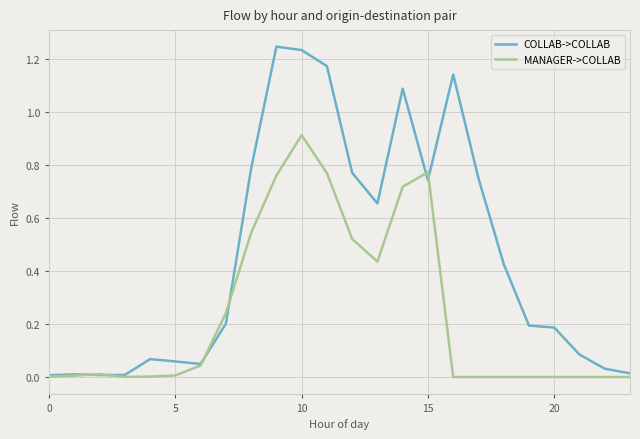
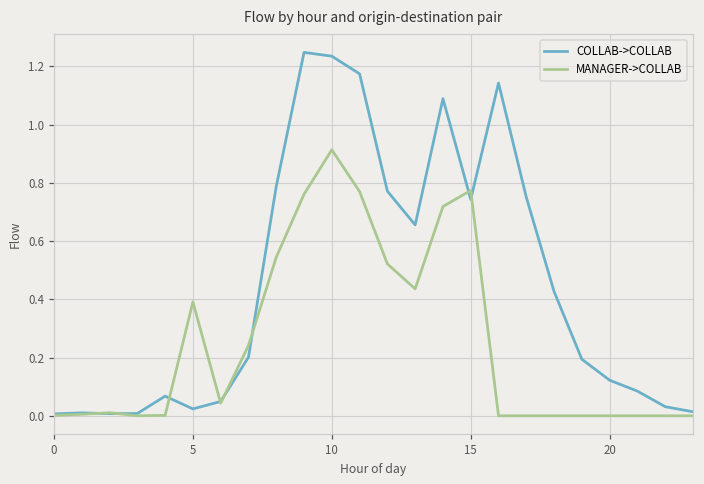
  {
    "COLLAB->COLLAB": {
-     "5": 0.06,
+     "5": 0.02,
      "10": 1.23,
      "15": 0.74,
-     "20": 0.19
+     "20": 0.12
    },
    "MANAGER->COLLAB": {
-     "5": 0.01,
+     "5": 0.39,
      "10": 0.91,
      "15": 0.77,
      "20": 0.00
    }
  }
